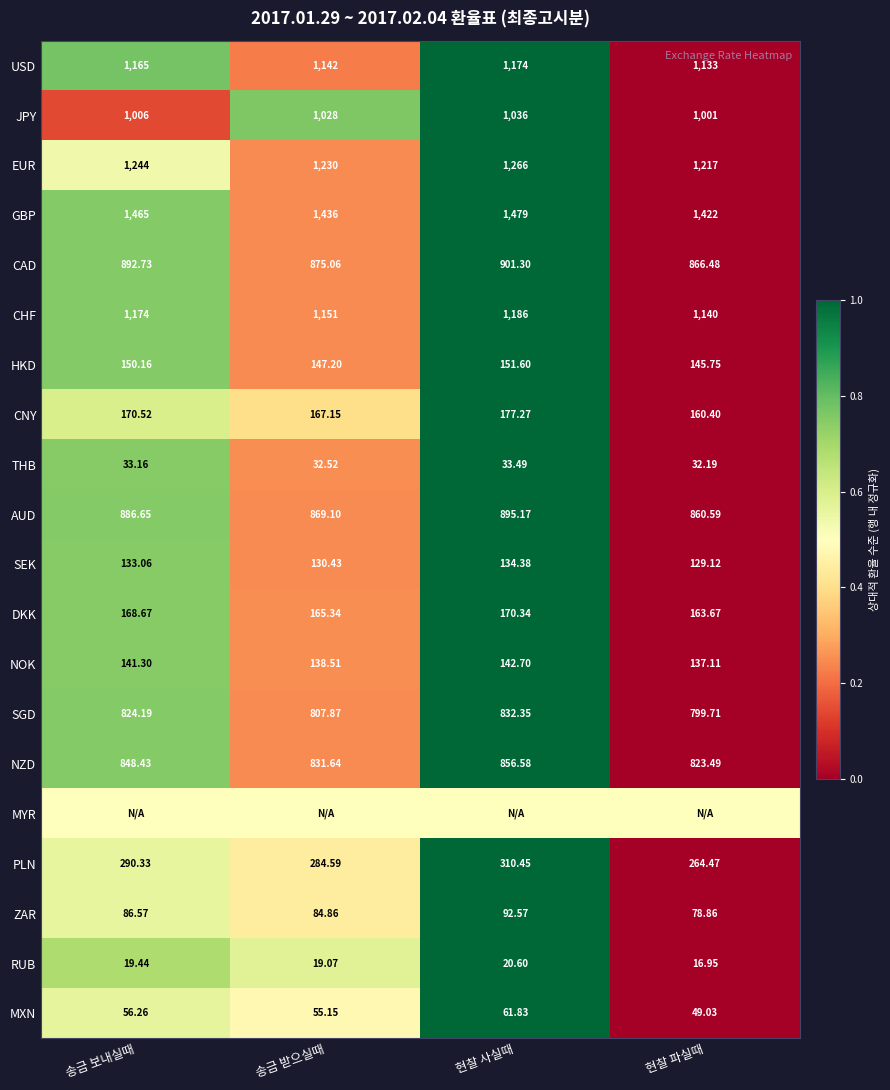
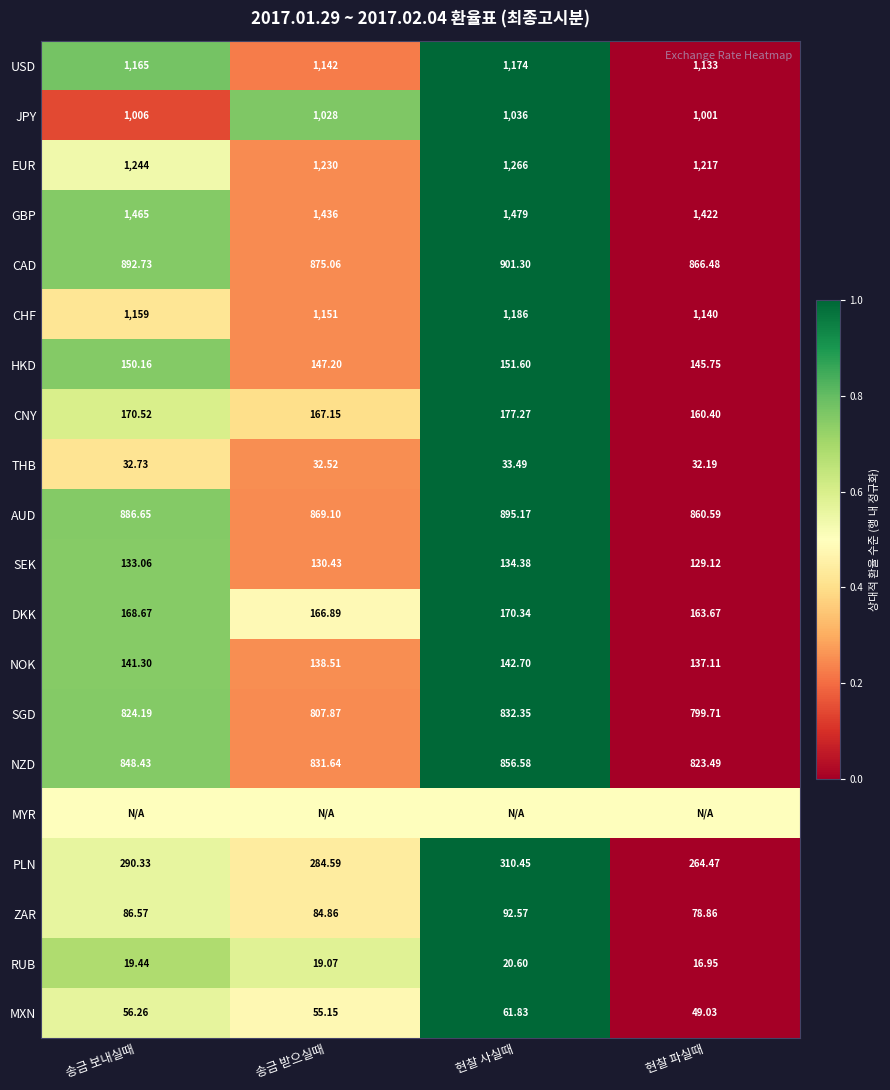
  {
    "USD": {
      "송금 보내실때": "1,165",
      "송금 받으실때": "1,142",
      "현찰 사실때": "1,174"
    },
    "JPY": {
      "송금 보내실때": "1,006",
      "송금 받으실때": "1,028",
      "현찰 사실때": "1,036",
      "현찰 파실때": "1,001"
    },
    "EUR": {
      "송금 보내실때": "1,244",
      "송금 받으실때": "1,230",
      "현찰 사실때": "1,266",
      "현찰 파실때": "1,217"
    },
    "GBP": {
      "송금 보내실때": "1,465",
      "송금 받으실때": "1,436",
      "현찰 사실때": "1,479",
      "현찰 파실때": "1,422"
    },
    "CAD": {
      "송금 보내실때": "892.73",
      "송금 받으실때": "875.06",
      "현찰 사실때": "901.30",
      "현찰 파실때": "866.48"
    },
    "CHF": {
-     "송금 보내실때": "1,174",
+     "송금 보내실때": "1,159",
      "송금 받으실때": "1,151",
      "현찰 사실때": "1,186",
      "현찰 파실때": "1,140"
    },
    "HKD": {
      "송금 보내실때": "150.16",
      "송금 받으실때": "147.20",
      "현찰 사실때": "151.60",
      "현찰 파실때": "145.75"
    },
    "CNY": {
      "송금 보내실때": "170.52",
      "송금 받으실때": "167.15",
      "현찰 사실때": "177.27",
      "현찰 파실때": "160.40"
    },
    "THB": {
-     "송금 보내실때": "33.16",
+     "송금 보내실때": "32.73",
      "송금 받으실때": "32.52",
      "현찰 사실때": "33.49",
      "현찰 파실때": "32.19"
    },
    "AUD": {
      "송금 보내실때": "886.65",
      "송금 받으실때": "869.10",
      "현찰 사실때": "895.17",
      "현찰 파실때": "860.59"
    },
    "SEK": {
      "송금 보내실때": "133.06",
      "송금 받으실때": "130.43",
      "현찰 사실때": "134.38",
      "현찰 파실때": "129.12"
    },
    "DKK": {
      "송금 보내실때": "168.67",
-     "송금 받으실때": "165.34",
+     "송금 받으실때": "166.89",
      "현찰 사실때": "170.34",
      "현찰 파실때": "163.67"
    },
    "NOK": {
      "송금 보내실때": "141.30",
      "송금 받으실때": "138.51",
      "현찰 사실때": "142.70",
      "현찰 파실때": "137.11"
    },
    "SGD": {
      "송금 보내실때": "824.19",
      "송금 받으실때": "807.87",
      "현찰 사실때": "832.35",
      "현찰 파실때": "799.71"
    },
    "NZD": {
      "송금 보내실때": "848.43",
      "송금 받으실때": "831.64",
      "현찰 사실때": "856.58",
      "현찰 파실때": "823.49"
    },
    "PLN": {
      "송금 보내실때": "290.33",
      "송금 받으실때": "284.59",
      "현찰 사실때": "310.45",
      "현찰 파실때": "264.47"
    },
    "ZAR": {
      "송금 보내실때": "86.57",
      "송금 받으실때": "84.86",
      "현찰 사실때": "92.57",
      "현찰 파실때": "78.86"
    },
    "RUB": {
      "송금 보내실때": "19.44",
      "송금 받으실때": "19.07",
      "현찰 사실때": "20.60",
      "현찰 파실때": "16.95"
    },
    "MXN": {
      "송금 보내실때": "56.26",
      "송금 받으실때": "55.15",
      "현찰 사실때": "61.83",
      "현찰 파실때": "49.03"
    }
  }
